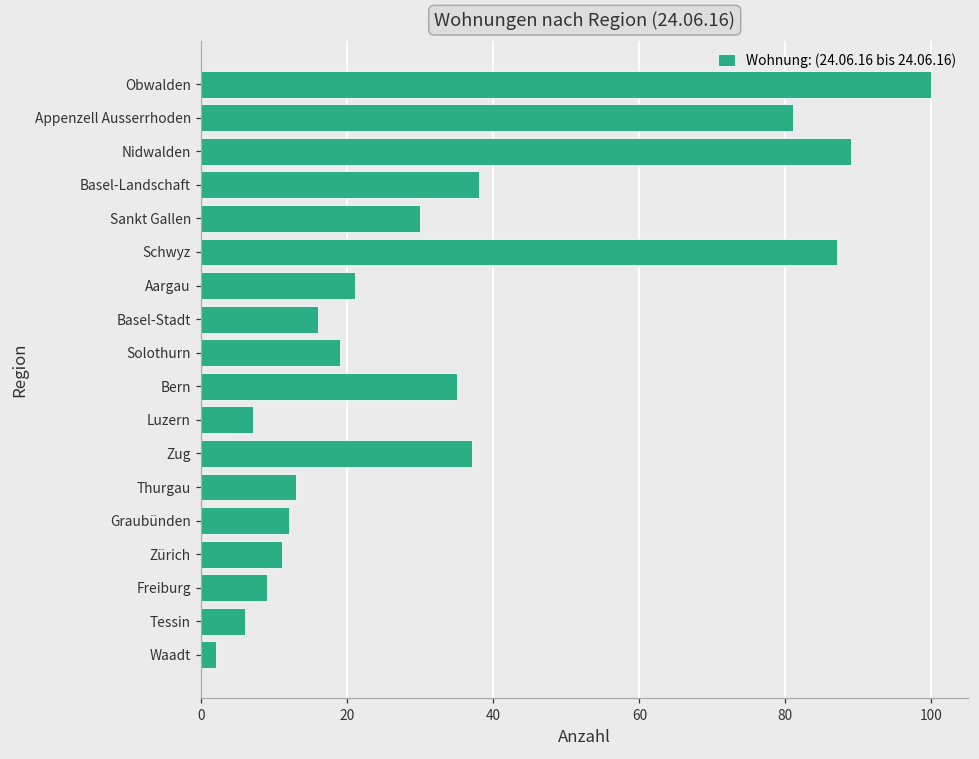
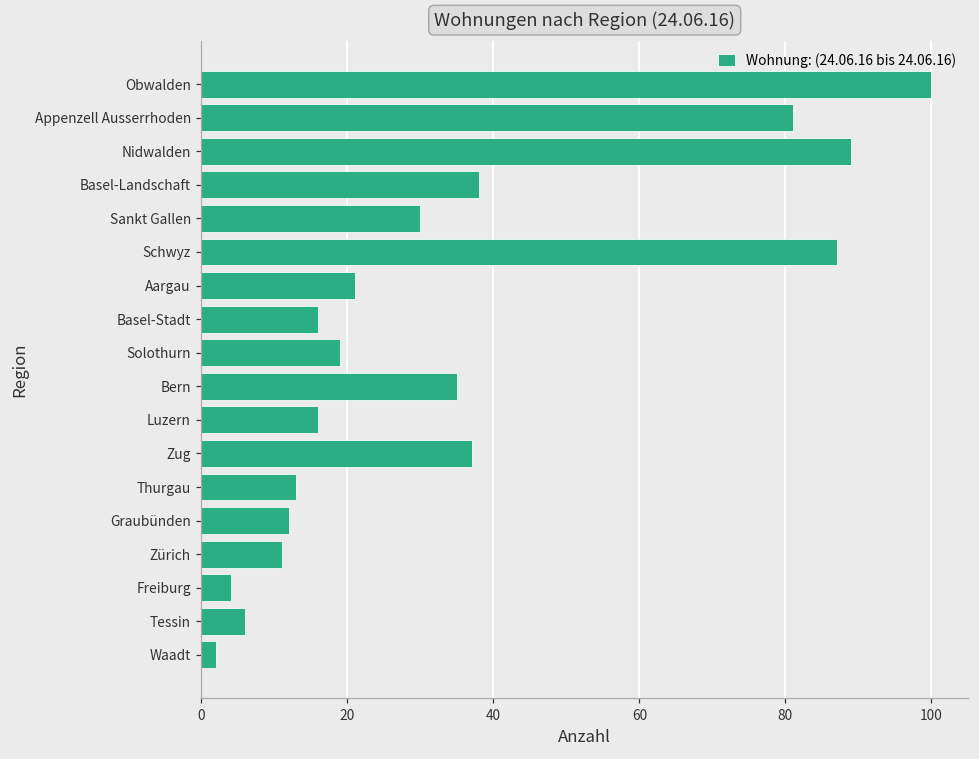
  {
    "Obwalden": 100,
    "Appenzell Ausserrhoden": 81,
    "Nidwalden": 89,
    "Basel-Landschaft": 38,
    "Sankt Gallen": 30,
    "Schwyz": 87,
    "Aargau": 21,
    "Basel-Stadt": 16,
    "Solothurn": 19,
    "Bern": 35,
-   "Luzern": 7,
+   "Luzern": 16,
    "Zug": 37,
    "Thurgau": 13,
    "Graubünden": 12,
    "Zürich": 11,
-   "Freiburg": 9,
+   "Freiburg": 4,
    "Tessin": 6,
    "Waadt": 2
  }
